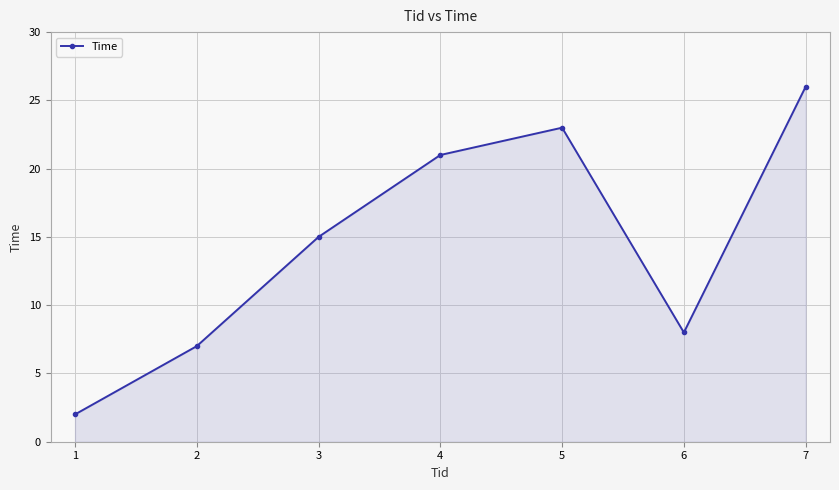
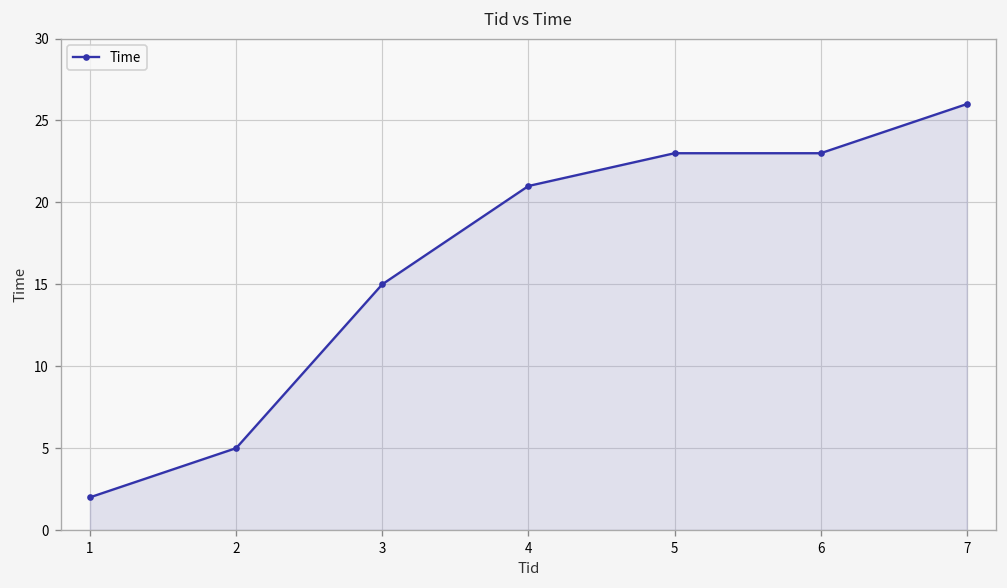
  {
    "1": 2,
-   "2": 7,
+   "2": 5,
    "3": 15,
    "4": 21,
    "5": 23,
-   "6": 8,
+   "6": 23,
    "7": 26
  }
